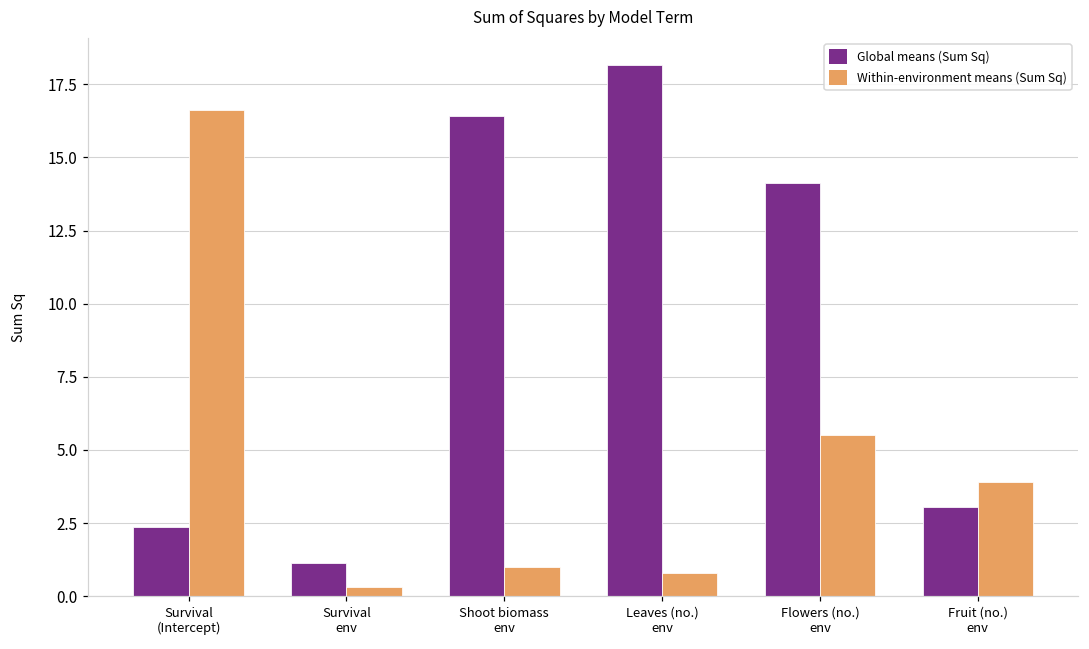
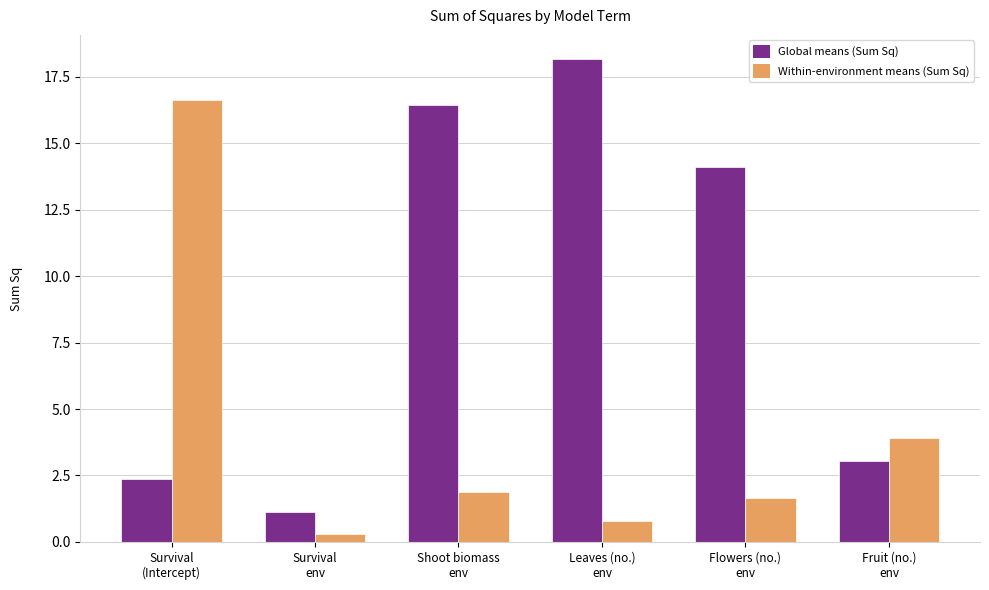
  {
    "Global means (Sum Sq)": {
      "Survival (Intercept)": 2.4,
      "Survival env": 1.1,
      "Shoot biomass env": 16.4,
      "Leaves (no.) env": 18.2,
      "Flowers (no.) env": 14.1,
      "Fruit (no.) env": 3.1
    },
    "Within-environment means (Sum Sq)": {
      "Survival (Intercept)": 16.6,
      "Survival env": 0.3,
-     "Shoot biomass env": 1.0,
+     "Shoot biomass env": 1.9,
      "Leaves (no.) env": 0.8,
-     "Flowers (no.) env": 5.5,
+     "Flowers (no.) env": 1.7,
      "Fruit (no.) env": 3.9
    }
  }
